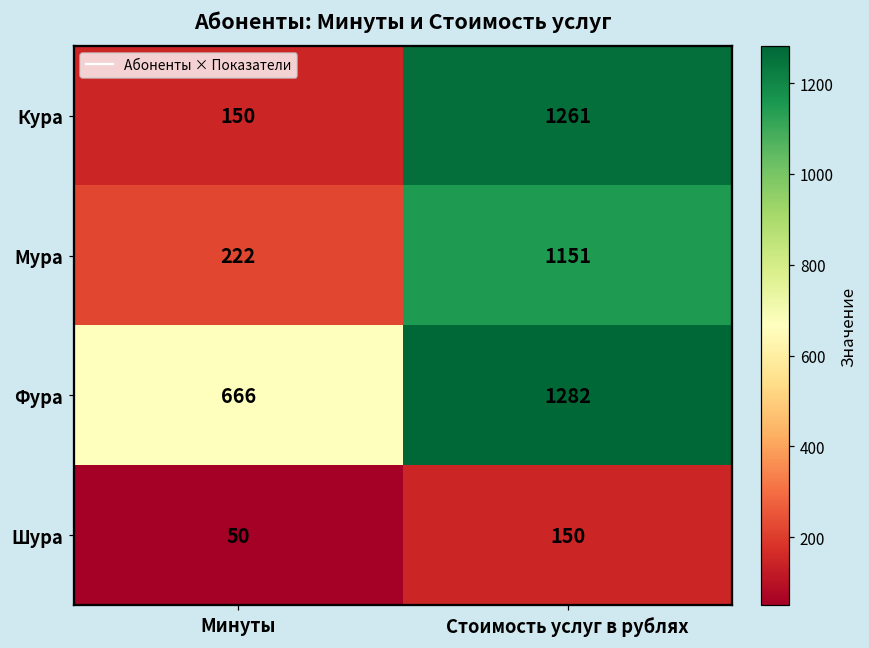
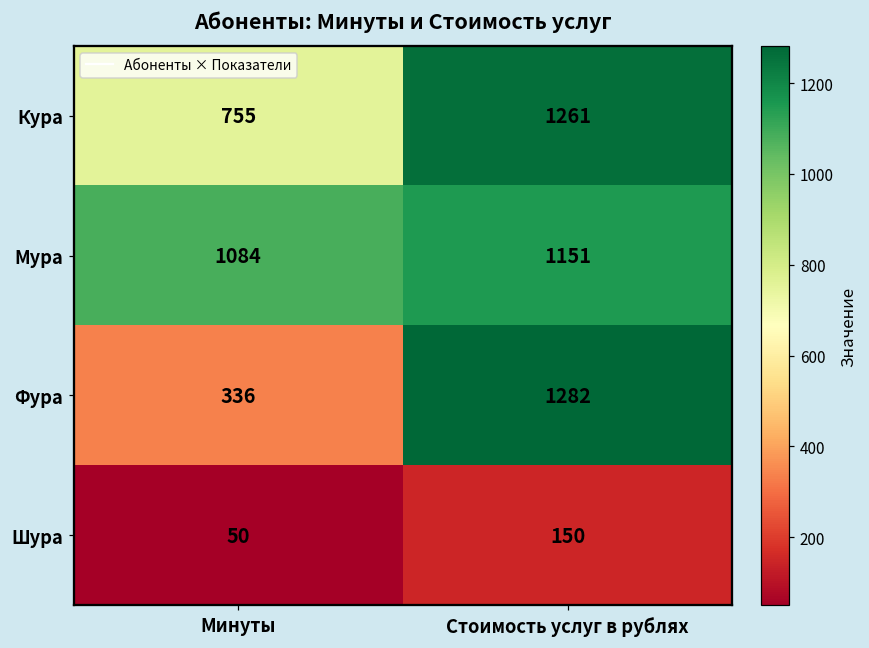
  {
    "Кура": {
-     "Минуты": 150,
+     "Минуты": 755,
      "Стоимость услуг в рублях": 1261
    },
    "Мура": {
-     "Минуты": 222,
+     "Минуты": 1084,
      "Стоимость услуг в рублях": 1151
    },
    "Фура": {
-     "Минуты": 666,
+     "Минуты": 336,
      "Стоимость услуг в рублях": 1282
    },
    "Шура": {
      "Минуты": 50,
      "Стоимость услуг в рублях": 150
    }
  }
